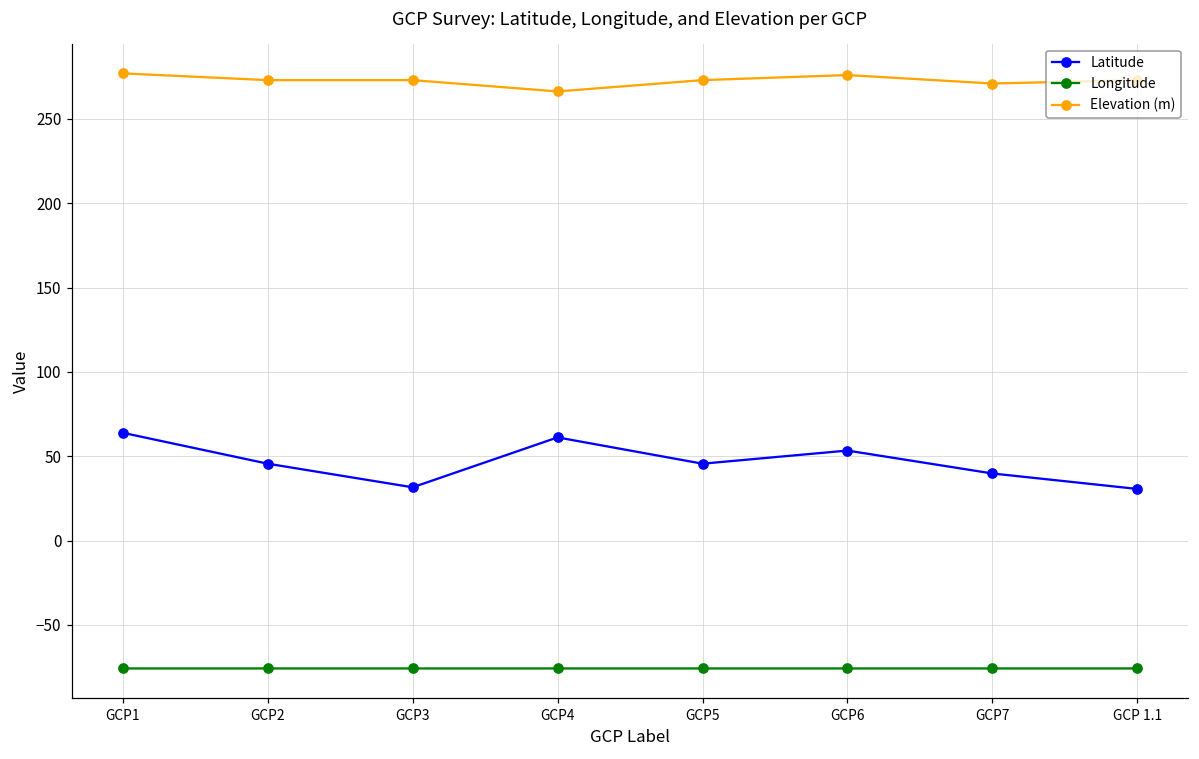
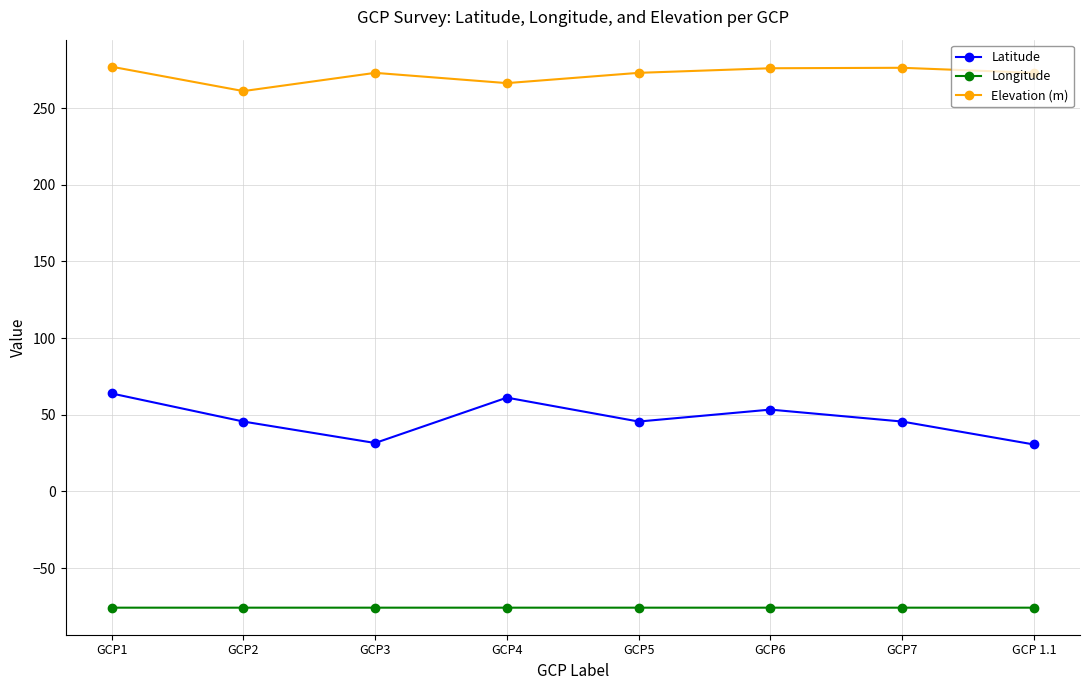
  {
    "Latitude": {
      "GCP1": 64,
      "GCP2": 46,
      "GCP3": 32,
      "GCP4": 61,
      "GCP5": 46,
      "GCP6": 53,
-     "GCP7": 40,
+     "GCP7": 46,
      "GCP 1.1": 31
    },
    "Longitude": {
      "GCP1": -76,
      "GCP2": -76,
      "GCP3": -76,
      "GCP4": -76,
      "GCP5": -76,
      "GCP6": -76,
      "GCP7": -76,
      "GCP 1.1": -76
    },
    "Elevation (m)": {
      "GCP1": 277,
-     "GCP2": 273,
+     "GCP2": 261,
      "GCP3": 273,
      "GCP4": 266,
      "GCP5": 273,
      "GCP6": 276,
-     "GCP7": 271
+     "GCP7": 276
    }
  }
